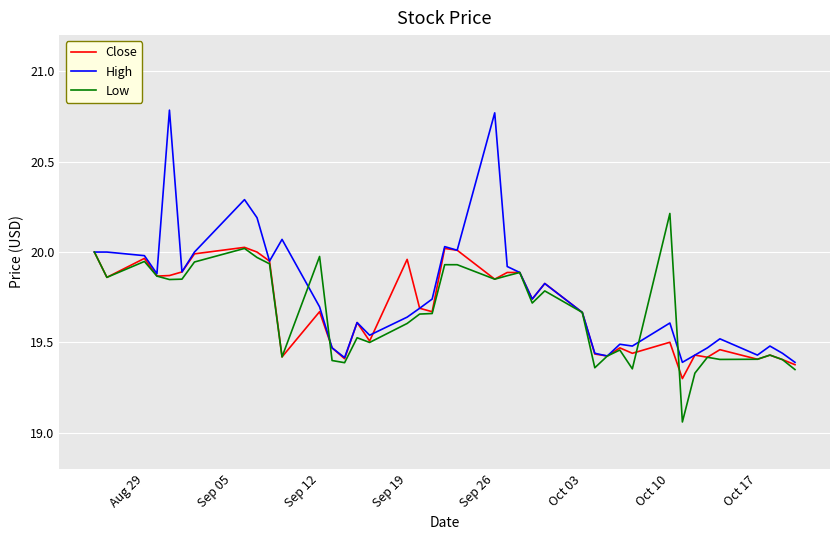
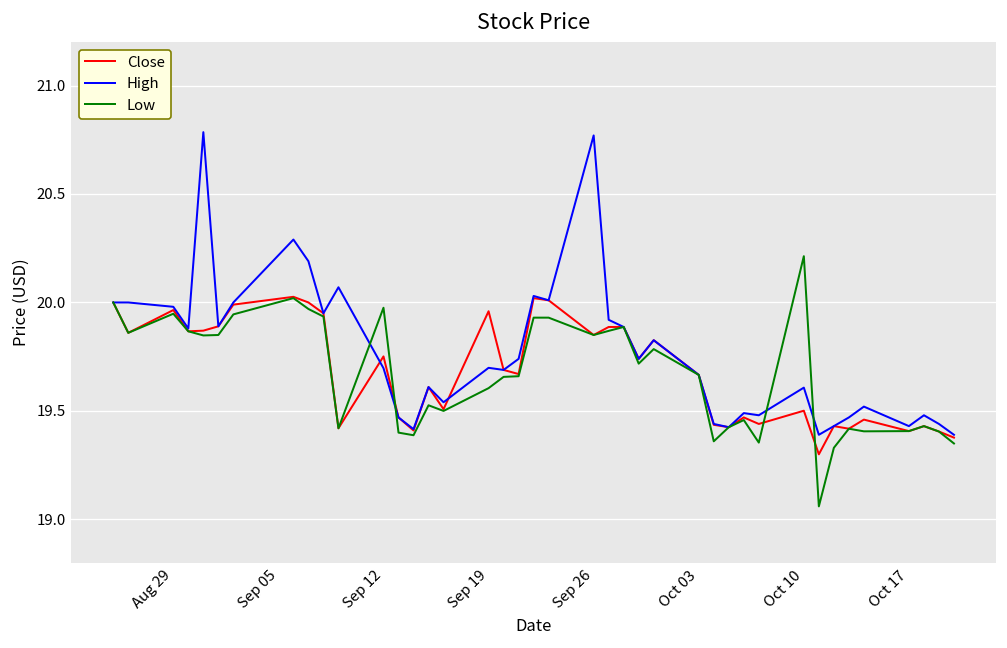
  {
    "Close": {
      "Aug 29": 19.97,
-     "Sep 12": 19.67,
+     "Sep 12": 19.75,
      "Sep 19": 19.96,
      "Oct 10": 19.50
    },
    "High": {
      "Aug 29": 19.98,
      "Sep 12": 19.70,
-     "Sep 19": 19.64,
+     "Sep 19": 19.70,
      "Sep 26": 20.77,
      "Oct 10": 19.61,
      "Oct 17": 19.43
    },
    "Low": {
      "Aug 29": 19.95,
      "Sep 12": 19.98,
      "Sep 19": 19.60,
      "Oct 10": 20.21
    }
  }
